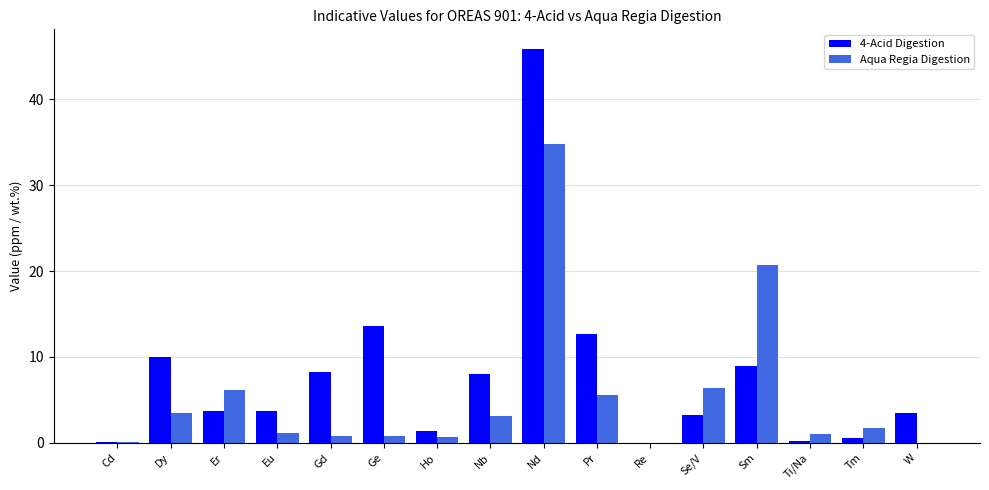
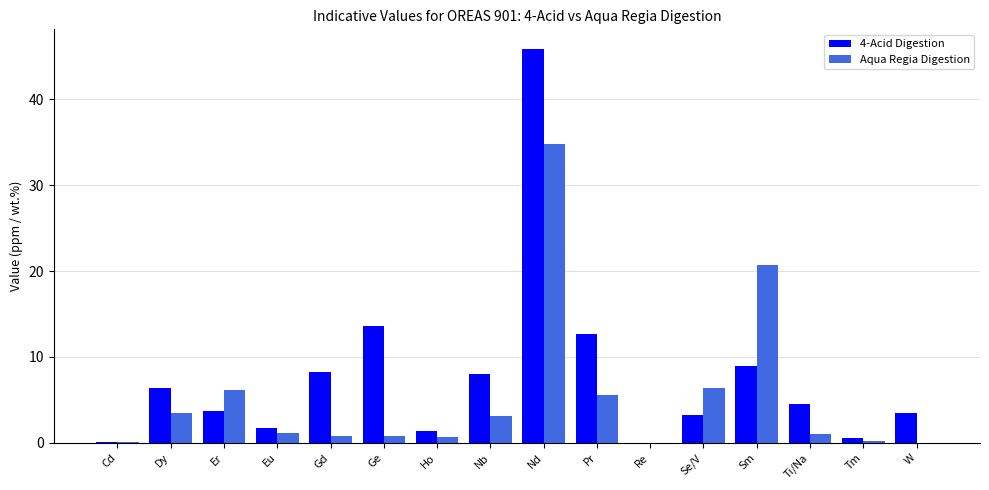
  {
    "4-Acid Digestion": {
-     "Dy": 10,
+     "Dy": 6,
      "Er": 4,
-     "Eu": 4,
+     "Eu": 2,
      "Gd": 8,
      "Ge": 14,
      "Ho": 1,
      "Nb": 8,
      "Nd": 46,
      "Pr": 13,
      "Se/V": 3,
      "Sm": 9,
-     "Ti/Na": 0,
+     "Ti/Na": 4,
      "Tm": 1,
      "W": 3
    },
    "Aqua Regia Digestion": {
      "Dy": 3,
      "Er": 6,
      "Eu": 1,
      "Gd": 1,
      "Ge": 1,
      "Ho": 1,
      "Nb": 3,
      "Nd": 35,
      "Pr": 6,
      "Se/V": 6,
      "Sm": 21,
      "Ti/Na": 1,
-     "Tm": 2
+     "Tm": 0
    }
  }
